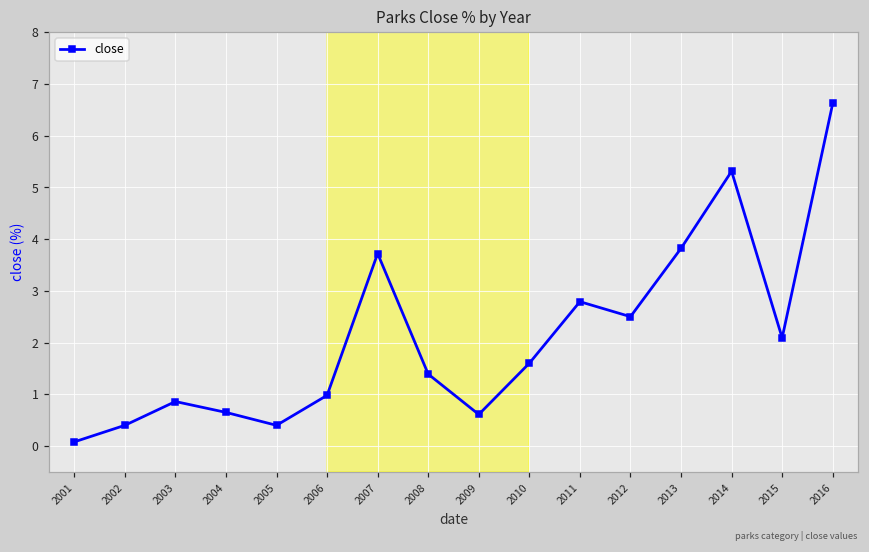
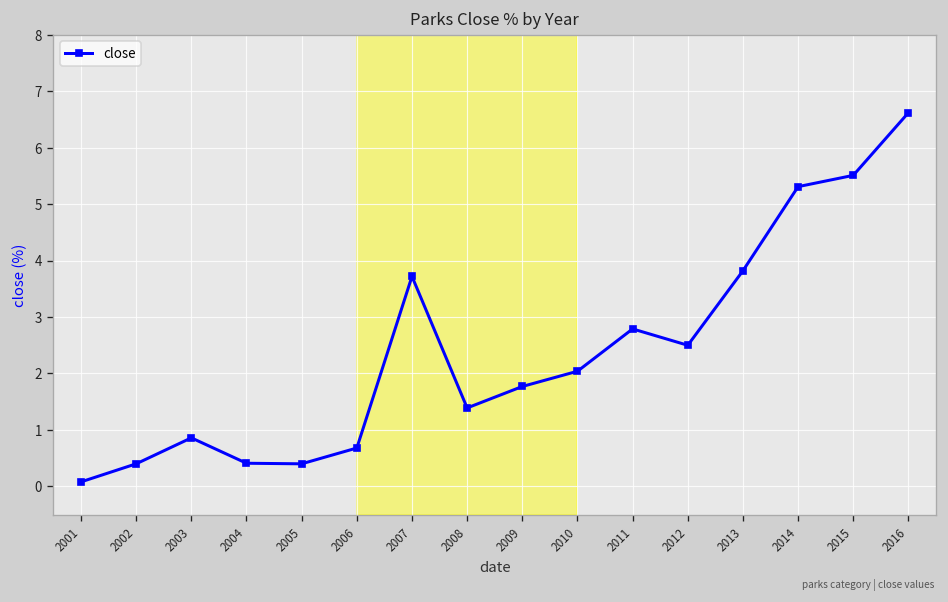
  {
    "2001": 0.1,
    "2002": 0.4,
    "2003": 0.9,
-   "2004": 0.7,
+   "2004": 0.4,
    "2005": 0.4,
-   "2006": 1.0,
+   "2006": 0.7,
    "2007": 3.7,
    "2008": 1.4,
-   "2009": 0.6,
-   "2010": 1.6,
+   "2009": 1.8,
+   "2010": 2.0,
    "2011": 2.8,
    "2012": 2.5,
    "2013": 3.8,
    "2014": 5.3,
-   "2015": 2.1,
+   "2015": 5.5,
    "2016": 6.6
  }
